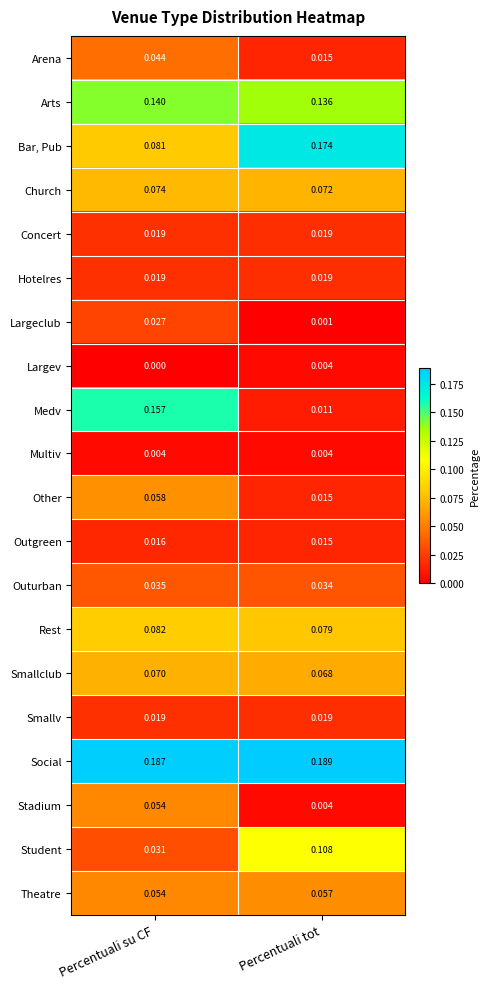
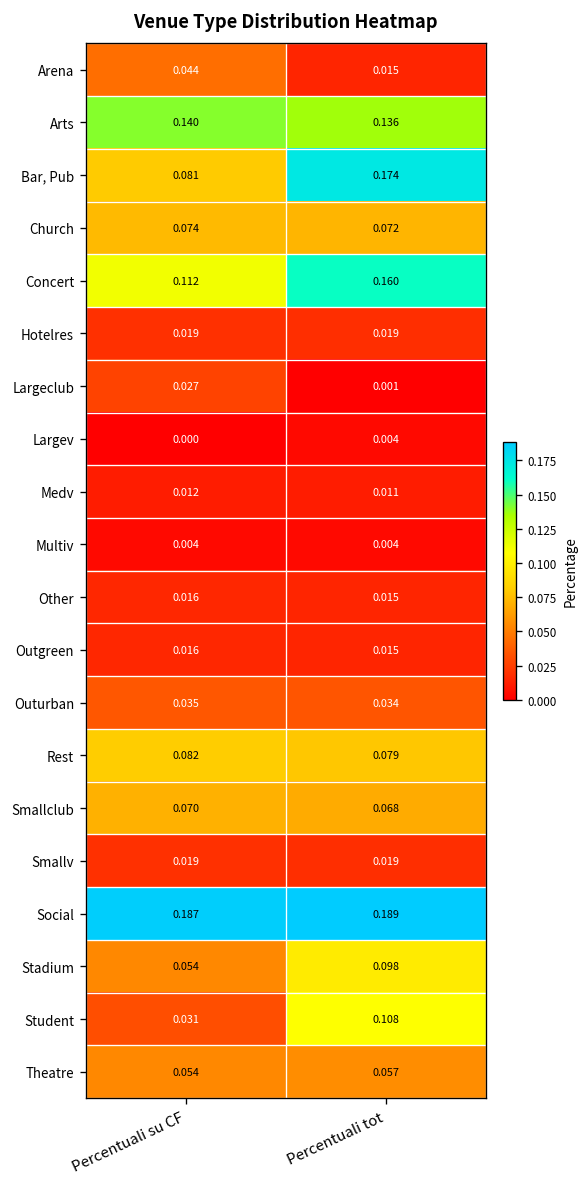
  {
    "Arena": {
      "Percentuali su CF": 0.044,
      "Percentuali tot": 0.015
    },
    "Arts": {
      "Percentuali su CF": 0.140,
      "Percentuali tot": 0.136
    },
    "Bar, Pub": {
      "Percentuali su CF": 0.081,
      "Percentuali tot": 0.174
    },
    "Church": {
      "Percentuali su CF": 0.074,
      "Percentuali tot": 0.072
    },
    "Concert": {
-     "Percentuali su CF": 0.019,
-     "Percentuali tot": 0.019
+     "Percentuali su CF": 0.112,
+     "Percentuali tot": 0.160
    },
    "Hotelres": {
      "Percentuali su CF": 0.019,
      "Percentuali tot": 0.019
    },
    "Largeclub": {
      "Percentuali su CF": 0.027,
      "Percentuali tot": 0.001
    },
    "Largev": {
      "Percentuali su CF": 0.000,
      "Percentuali tot": 0.004
    },
    "Medv": {
-     "Percentuali su CF": 0.157,
+     "Percentuali su CF": 0.012,
      "Percentuali tot": 0.011
    },
    "Multiv": {
      "Percentuali su CF": 0.004,
      "Percentuali tot": 0.004
    },
    "Other": {
-     "Percentuali su CF": 0.058,
+     "Percentuali su CF": 0.016,
      "Percentuali tot": 0.015
    },
    "Outgreen": {
      "Percentuali su CF": 0.016,
      "Percentuali tot": 0.015
    },
    "Outurban": {
      "Percentuali su CF": 0.035,
      "Percentuali tot": 0.034
    },
    "Rest": {
      "Percentuali su CF": 0.082,
      "Percentuali tot": 0.079
    },
    "Smallclub": {
      "Percentuali su CF": 0.070,
      "Percentuali tot": 0.068
    },
    "Smallv": {
      "Percentuali su CF": 0.019,
      "Percentuali tot": 0.019
    },
    "Social": {
      "Percentuali su CF": 0.187,
      "Percentuali tot": 0.189
    },
    "Stadium": {
      "Percentuali su CF": 0.054,
-     "Percentuali tot": 0.004
+     "Percentuali tot": 0.098
    },
    "Student": {
      "Percentuali su CF": 0.031,
      "Percentuali tot": 0.108
    },
    "Theatre": {
      "Percentuali su CF": 0.054,
      "Percentuali tot": 0.057
    }
  }
